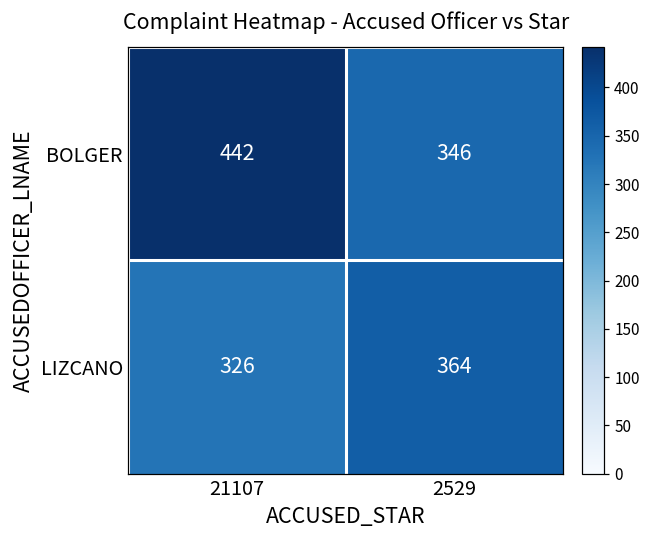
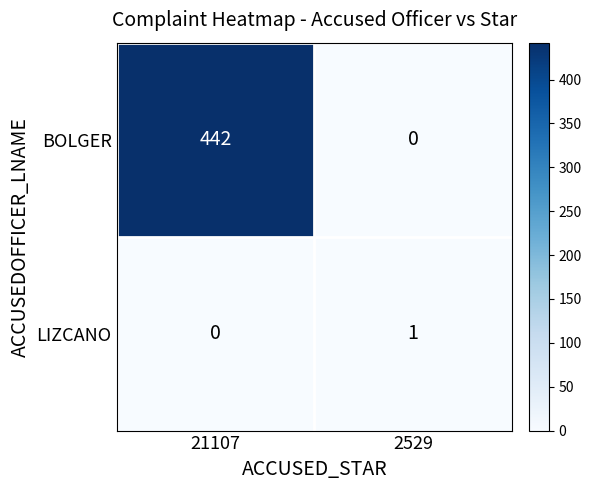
  {
    "BOLGER": {
      "21107": 442,
-     "2529": 346
+     "2529": 0
    },
    "LIZCANO": {
-     "21107": 326,
-     "2529": 364
+     "21107": 0,
+     "2529": 1
    }
  }
